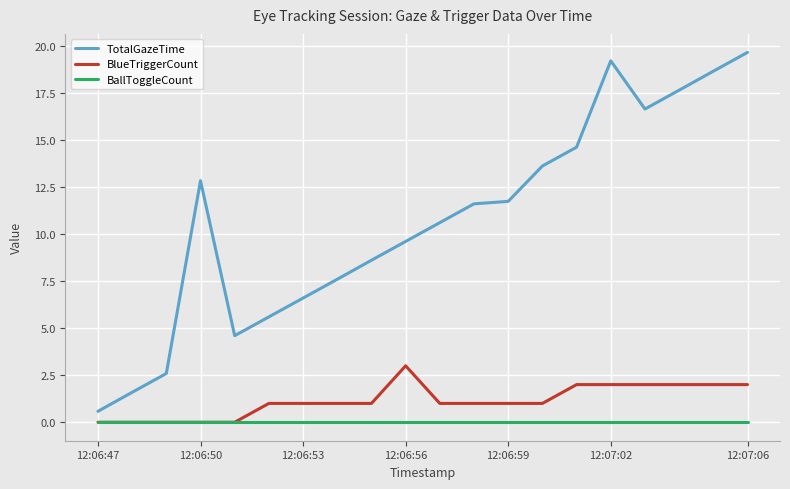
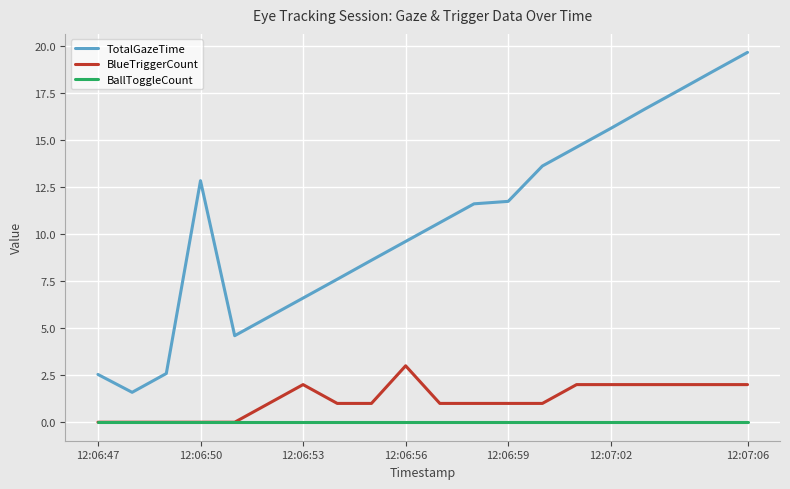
  {
    "TotalGazeTime": {
-     "12:06:47": 0.6,
+     "12:06:47": 2.5,
      "12:06:50": 12.8,
      "12:06:53": 6.6,
      "12:06:56": 9.6,
      "12:06:59": 11.7,
-     "12:07:02": 19.2,
+     "12:07:02": 15.6,
      "12:07:06": 19.7
    },
    "BlueTriggerCount": {
-     "12:06:53": 1,
+     "12:06:53": 2,
      "12:06:56": 3,
      "12:06:59": 1,
      "12:07:02": 2,
      "12:07:06": 2
    },
    "BallToggleCount": {
      "12:06:53": 0.0,
      "12:06:56": 0.0,
      "12:06:59": 0.0,
      "12:07:02": 0.0,
      "12:07:06": 0.0
    }
  }
